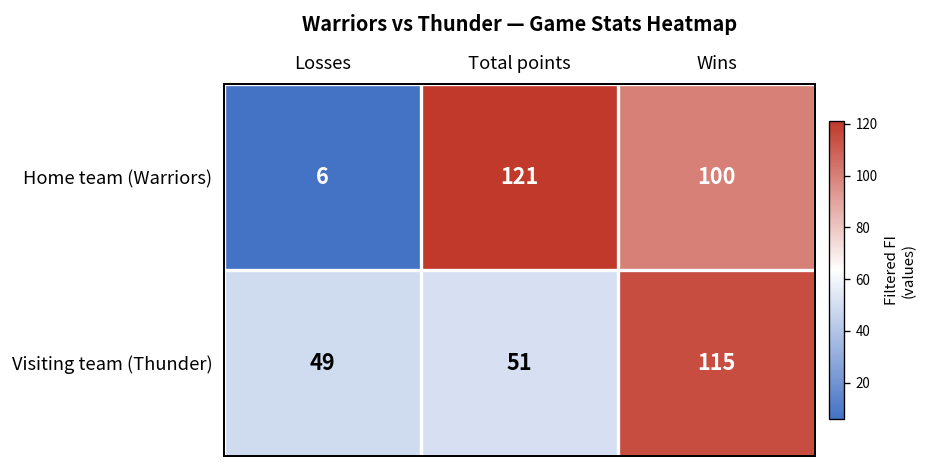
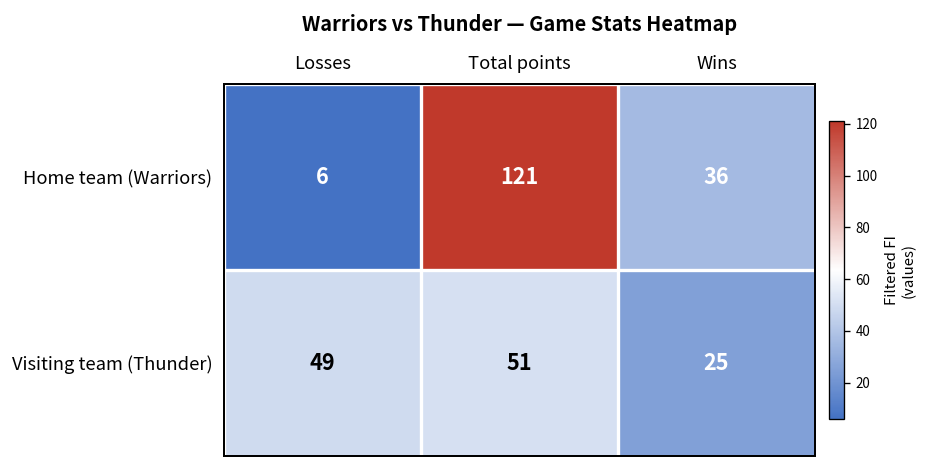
  {
    "Home team (Warriors)": {
      "Losses": 6,
      "Total points": 121,
-     "Wins": 100
+     "Wins": 36
    },
    "Visiting team (Thunder)": {
      "Losses": 49,
      "Total points": 51,
-     "Wins": 115
+     "Wins": 25
    }
  }
